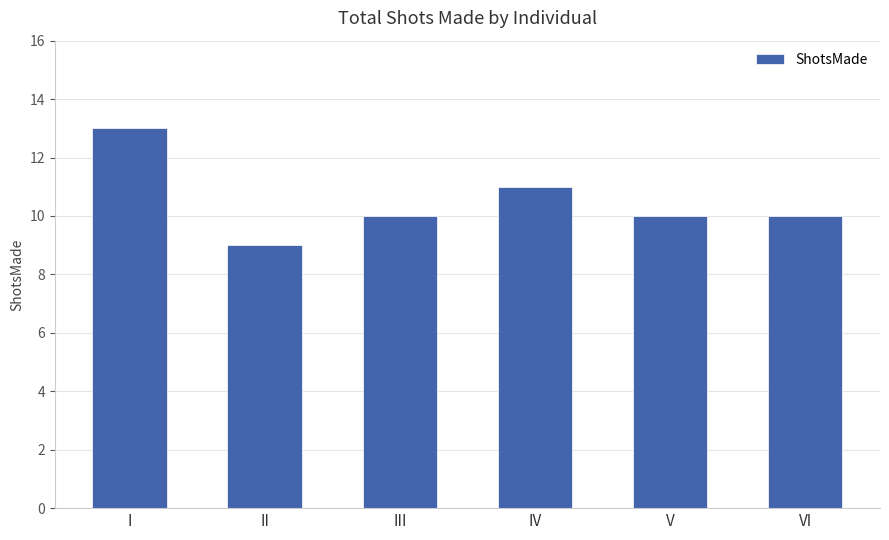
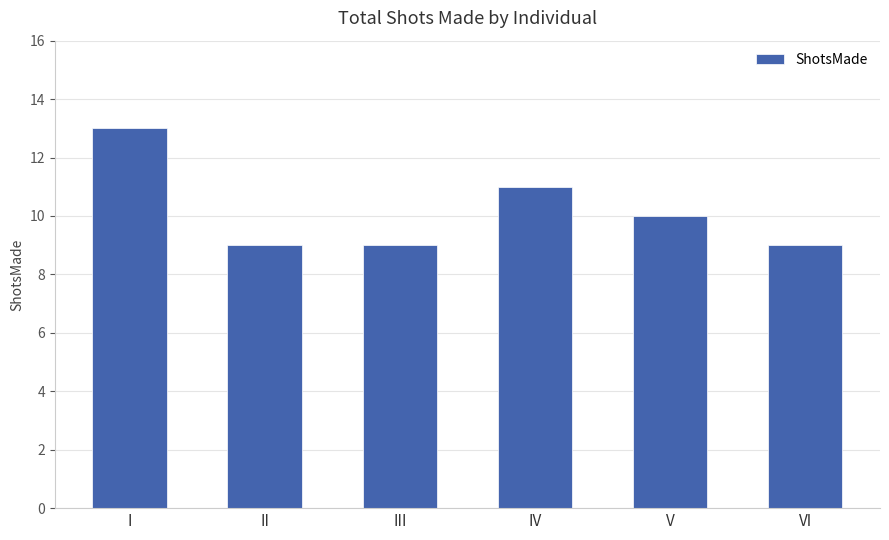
  {
    "I": 13,
    "II": 9,
-   "III": 10,
+   "III": 9,
    "IV": 11,
    "V": 10,
-   "VI": 10
+   "VI": 9
  }
